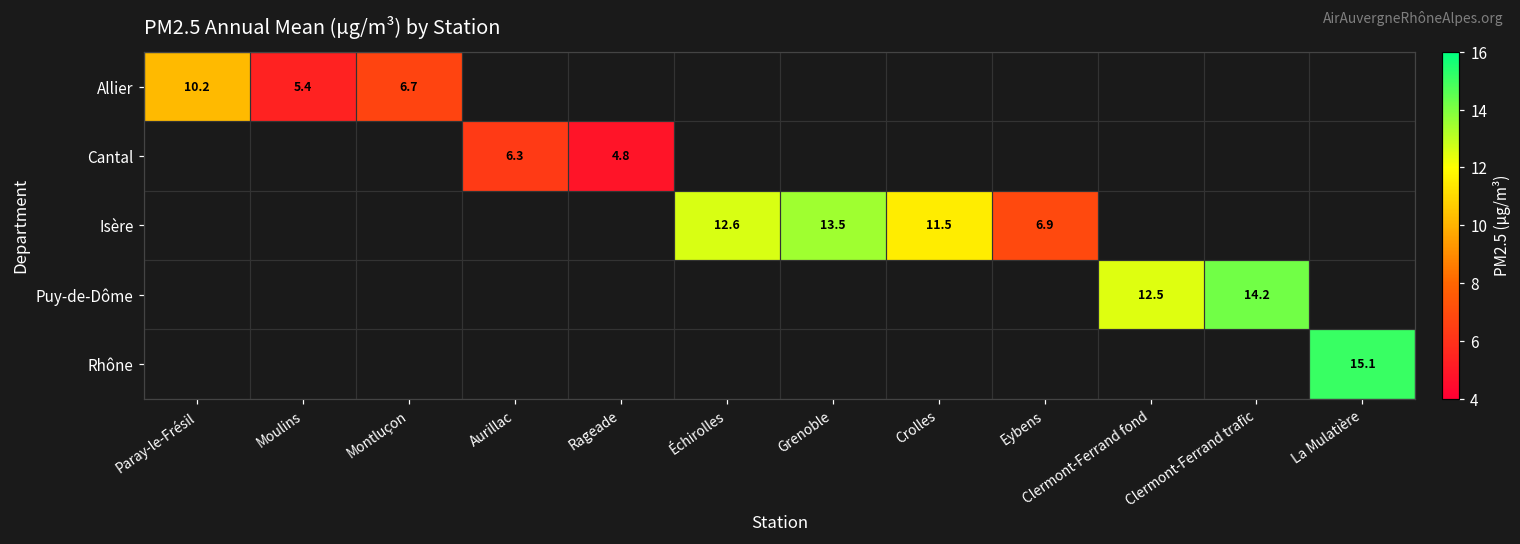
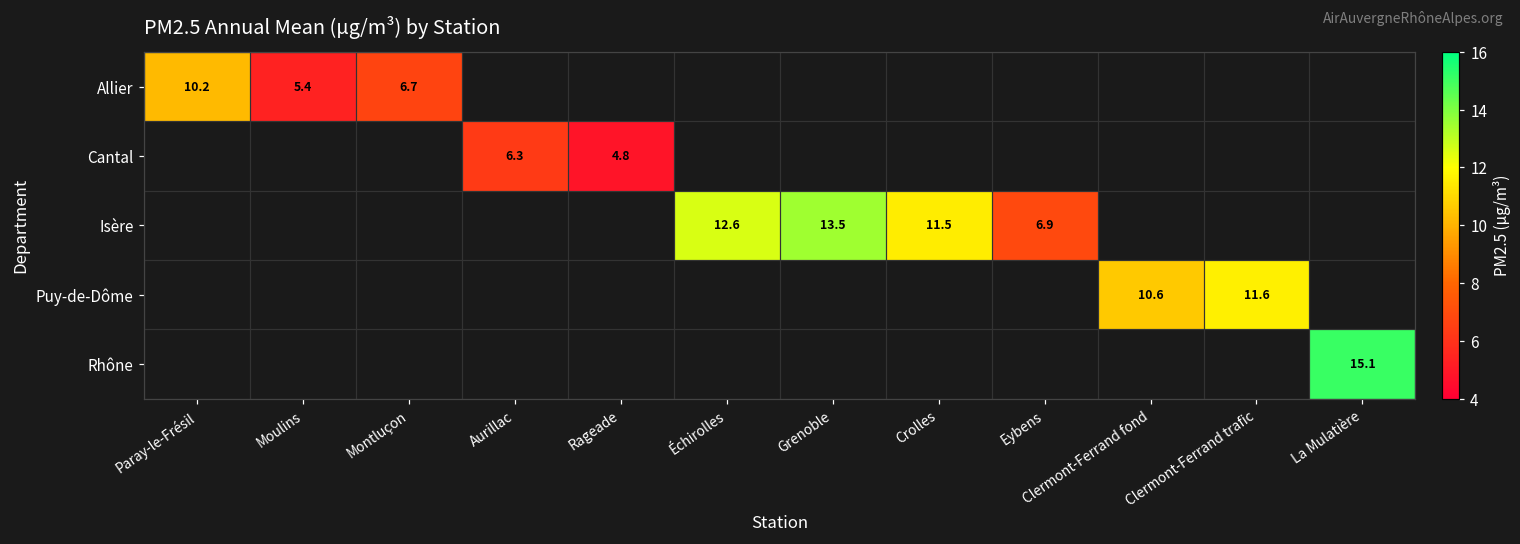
  {
    "Allier": {
      "Paray-le-Frésil": 10.2,
      "Moulins": 5.4,
      "Montluçon": 6.7
    },
    "Cantal": {
      "Aurillac": 6.3,
      "Rageade": 4.8
    },
    "Isère": {
      "Échirolles": 12.6,
      "Grenoble": 13.5,
      "Crolles": 11.5,
      "Eybens": 6.9
    },
    "Puy-de-Dôme": {
-     "Clermont-Ferrand fond": 12.5,
-     "Clermont-Ferrand trafic": 14.2
+     "Clermont-Ferrand fond": 10.6,
+     "Clermont-Ferrand trafic": 11.6
    },
    "Rhône": {
      "La Mulatière": 15.1
    }
  }
